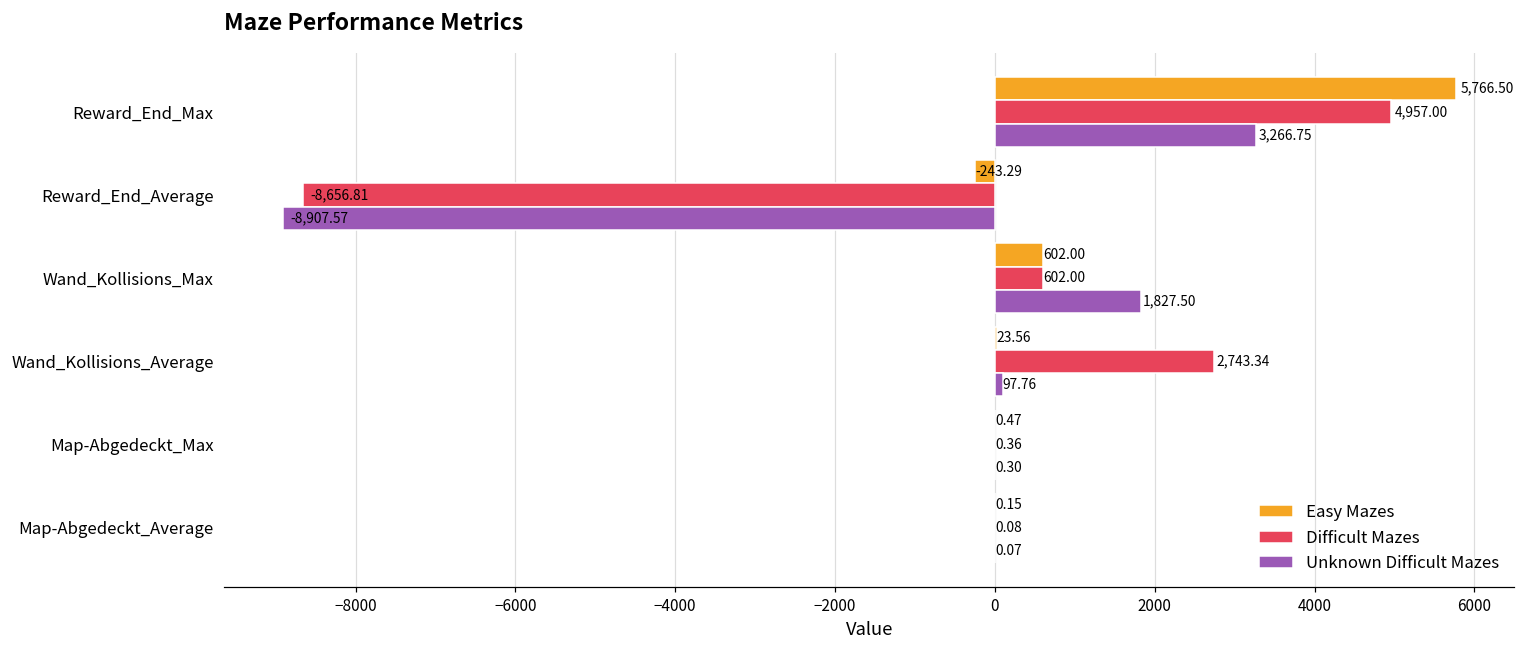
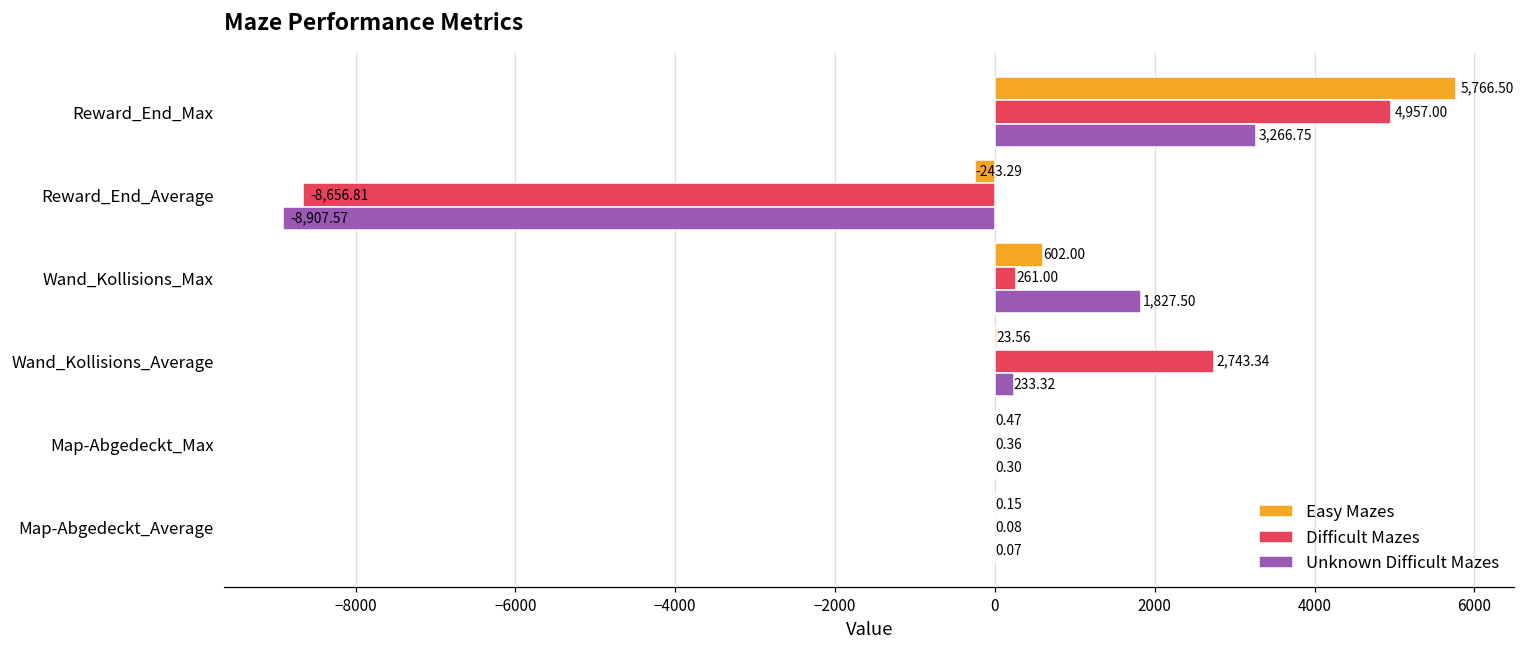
  {
    "Easy Mazes": {
      "Reward_End_Max": "5,766.50",
      "Reward_End_Average": "-243.29",
      "Wand_Kollisions_Max": "602.00",
      "Wand_Kollisions_Average": "23.56",
      "Map-Abgedeckt_Max": "0.47",
      "Map-Abgedeckt_Average": "0.15"
    },
    "Difficult Mazes": {
      "Reward_End_Max": "4,957.00",
      "Reward_End_Average": "-8,656.81",
-     "Wand_Kollisions_Max": "602.00",
+     "Wand_Kollisions_Max": "261.00",
      "Wand_Kollisions_Average": "2,743.34",
      "Map-Abgedeckt_Max": "0.36",
      "Map-Abgedeckt_Average": "0.08"
    },
    "Unknown Difficult Mazes": {
      "Reward_End_Max": "3,266.75",
      "Reward_End_Average": "-8,907.57",
      "Wand_Kollisions_Max": "1,827.50",
-     "Wand_Kollisions_Average": "97.76",
+     "Wand_Kollisions_Average": "233.32",
      "Map-Abgedeckt_Max": "0.30",
      "Map-Abgedeckt_Average": "0.07"
    }
  }
